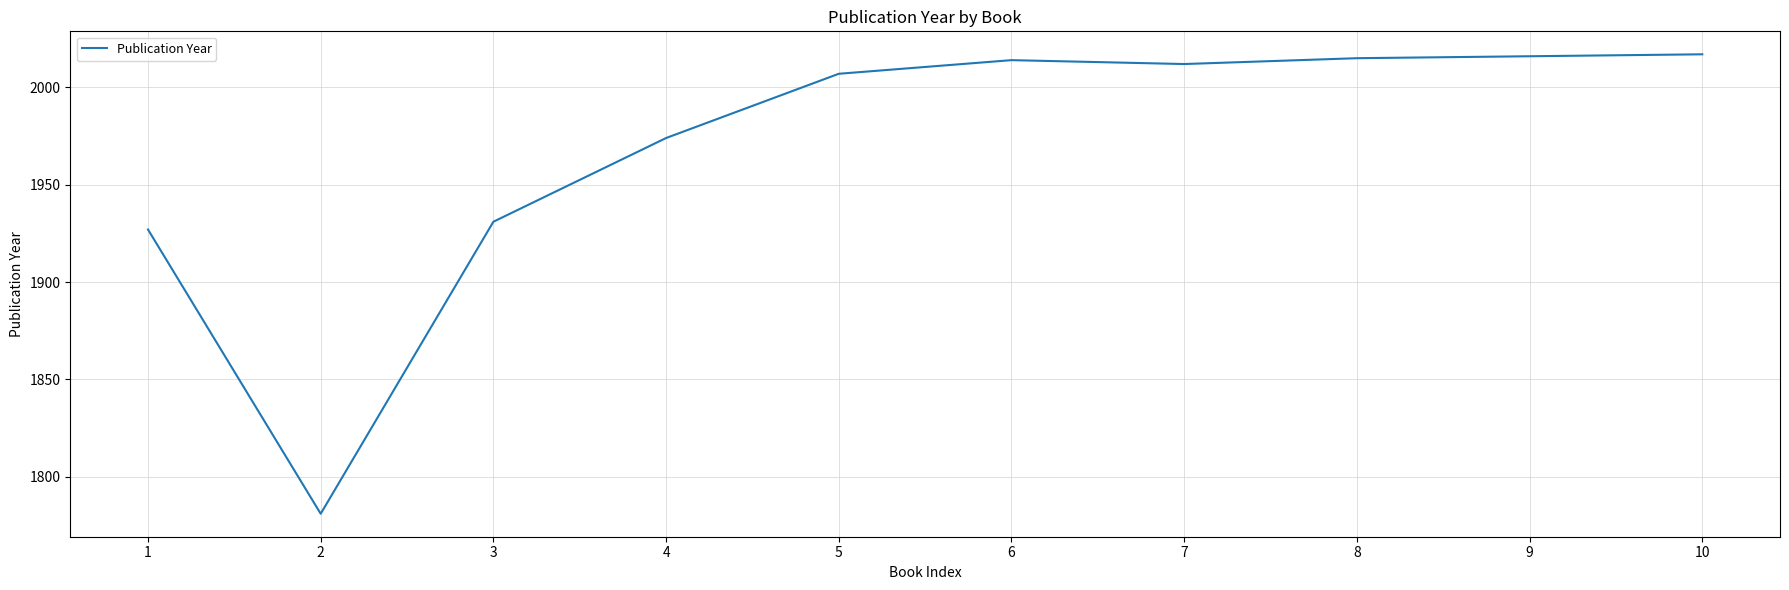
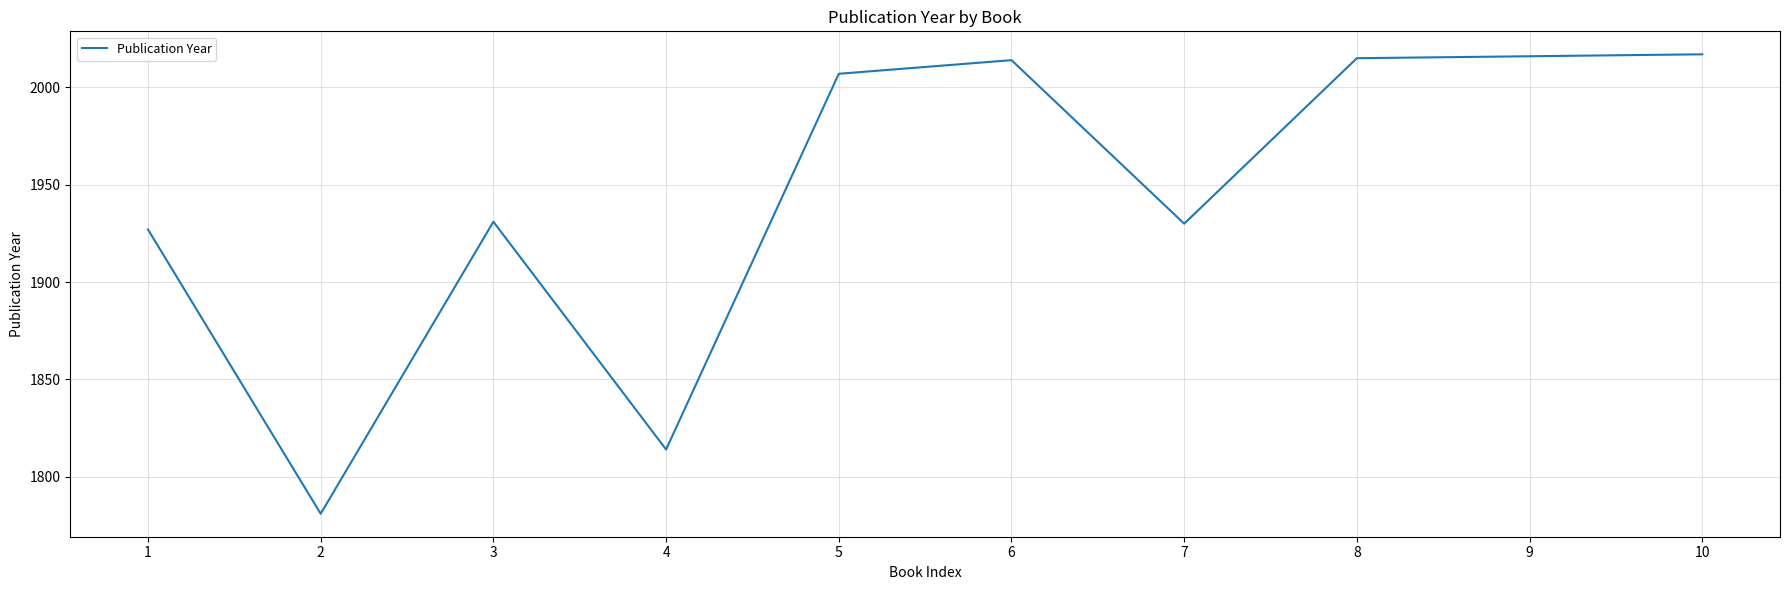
  {
    "1": 1927,
    "2": 1781,
    "3": 1931,
-   "4": 1974,
+   "4": 1814,
    "5": 2007,
    "6": 2014,
-   "7": 2012,
+   "7": 1930,
    "8": 2015,
    "9": 2016,
    "10": 2017
  }
